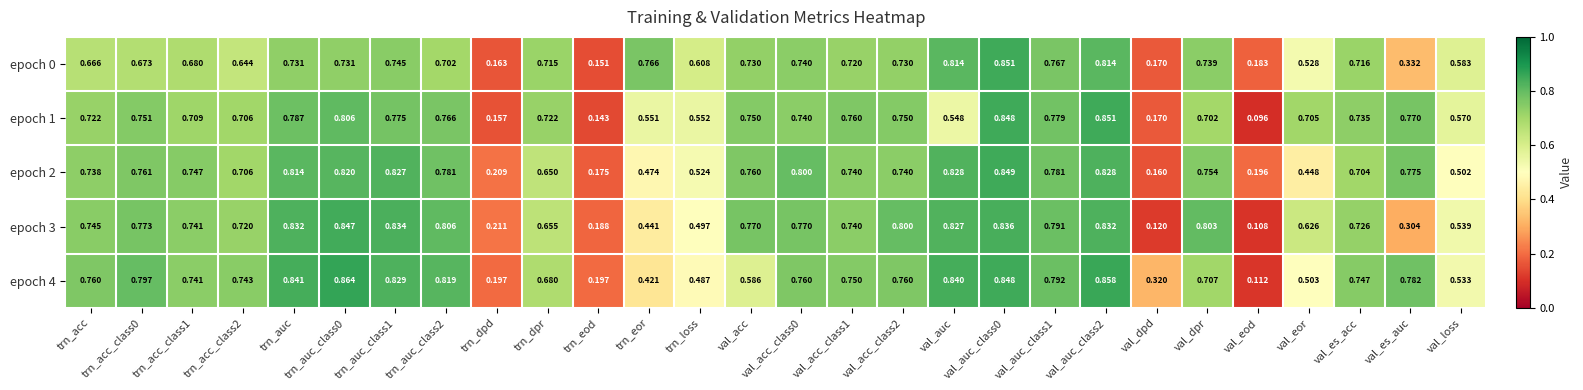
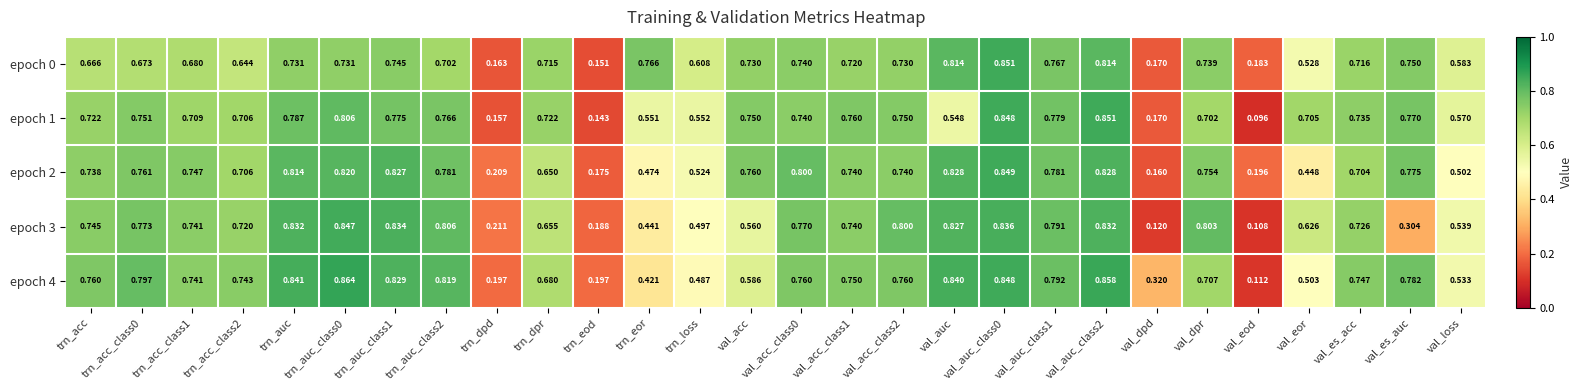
  {
    "epoch 0": {
      "trn_acc": 0.666,
      "trn_acc_class0": 0.673,
      "trn_acc_class1": 0.680,
      "trn_acc_class2": 0.644,
      "trn_auc": 0.731,
      "trn_auc_class0": 0.731,
      "trn_auc_class1": 0.745,
      "trn_auc_class2": 0.702,
      "trn_dpd": 0.163,
      "trn_dpr": 0.715,
      "trn_eod": 0.151,
      "trn_eor": 0.766,
      "trn_loss": 0.608,
      "val_acc": 0.730,
      "val_acc_class0": 0.740,
      "val_acc_class1": 0.720,
      "val_acc_class2": 0.730,
      "val_auc": 0.814,
      "val_auc_class0": 0.851,
      "val_auc_class1": 0.767,
      "val_auc_class2": 0.814,
      "val_dpd": 0.170,
      "val_dpr": 0.739,
      "val_eod": 0.183,
      "val_eor": 0.528,
      "val_es_acc": 0.716,
-     "val_es_auc": 0.332,
+     "val_es_auc": 0.750,
      "val_loss": 0.583
    },
    "epoch 1": {
      "trn_acc": 0.722,
      "trn_acc_class0": 0.751,
      "trn_acc_class1": 0.709,
      "trn_acc_class2": 0.706,
      "trn_auc": 0.787,
      "trn_auc_class0": 0.806,
      "trn_auc_class1": 0.775,
      "trn_auc_class2": 0.766,
      "trn_dpd": 0.157,
      "trn_dpr": 0.722,
      "trn_eod": 0.143,
      "trn_eor": 0.551,
      "trn_loss": 0.552,
      "val_acc": 0.750,
      "val_acc_class0": 0.740,
      "val_acc_class1": 0.760,
      "val_acc_class2": 0.750,
      "val_auc": 0.548,
      "val_auc_class0": 0.848,
      "val_auc_class1": 0.779,
      "val_auc_class2": 0.851,
      "val_dpd": 0.170,
      "val_dpr": 0.702,
      "val_eod": 0.096,
      "val_eor": 0.705,
      "val_es_acc": 0.735,
      "val_es_auc": 0.770,
      "val_loss": 0.570
    },
    "epoch 2": {
      "trn_acc": 0.738,
      "trn_acc_class0": 0.761,
      "trn_acc_class1": 0.747,
      "trn_acc_class2": 0.706,
      "trn_auc": 0.814,
      "trn_auc_class0": 0.820,
      "trn_auc_class1": 0.827,
      "trn_auc_class2": 0.781,
      "trn_dpd": 0.209,
      "trn_dpr": 0.650,
      "trn_eod": 0.175,
      "trn_eor": 0.474,
      "trn_loss": 0.524,
      "val_acc": 0.760,
      "val_acc_class0": 0.800,
      "val_acc_class1": 0.740,
      "val_acc_class2": 0.740,
      "val_auc": 0.828,
      "val_auc_class0": 0.849,
      "val_auc_class1": 0.781,
      "val_auc_class2": 0.828,
      "val_dpd": 0.160,
      "val_dpr": 0.754,
      "val_eod": 0.196,
      "val_eor": 0.448,
      "val_es_acc": 0.704,
      "val_es_auc": 0.775,
      "val_loss": 0.502
    },
    "epoch 3": {
      "trn_acc": 0.745,
      "trn_acc_class0": 0.773,
      "trn_acc_class1": 0.741,
      "trn_acc_class2": 0.720,
      "trn_auc": 0.832,
      "trn_auc_class0": 0.847,
      "trn_auc_class1": 0.834,
      "trn_auc_class2": 0.806,
      "trn_dpd": 0.211,
      "trn_dpr": 0.655,
      "trn_eod": 0.188,
      "trn_eor": 0.441,
      "trn_loss": 0.497,
-     "val_acc": 0.770,
+     "val_acc": 0.560,
      "val_acc_class0": 0.770,
      "val_acc_class1": 0.740,
      "val_acc_class2": 0.800,
      "val_auc": 0.827,
      "val_auc_class0": 0.836,
      "val_auc_class1": 0.791,
      "val_auc_class2": 0.832,
      "val_dpd": 0.120,
      "val_dpr": 0.803,
      "val_eod": 0.108,
      "val_eor": 0.626,
      "val_es_acc": 0.726,
      "val_es_auc": 0.304,
      "val_loss": 0.539
    },
    "epoch 4": {
      "trn_acc": 0.760,
      "trn_acc_class0": 0.797,
      "trn_acc_class1": 0.741,
      "trn_acc_class2": 0.743,
      "trn_auc": 0.841,
      "trn_auc_class0": 0.864,
      "trn_auc_class1": 0.829,
      "trn_auc_class2": 0.819,
      "trn_dpd": 0.197,
      "trn_dpr": 0.680,
      "trn_eod": 0.197,
      "trn_eor": 0.421,
      "trn_loss": 0.487,
      "val_acc": 0.586,
      "val_acc_class0": 0.760,
      "val_acc_class1": 0.750,
      "val_acc_class2": 0.760,
      "val_auc": 0.840,
      "val_auc_class0": 0.848,
      "val_auc_class1": 0.792,
      "val_auc_class2": 0.858,
      "val_dpd": 0.320,
      "val_dpr": 0.707,
      "val_eod": 0.112,
      "val_eor": 0.503,
      "val_es_acc": 0.747,
      "val_es_auc": 0.782,
      "val_loss": 0.533
    }
  }
